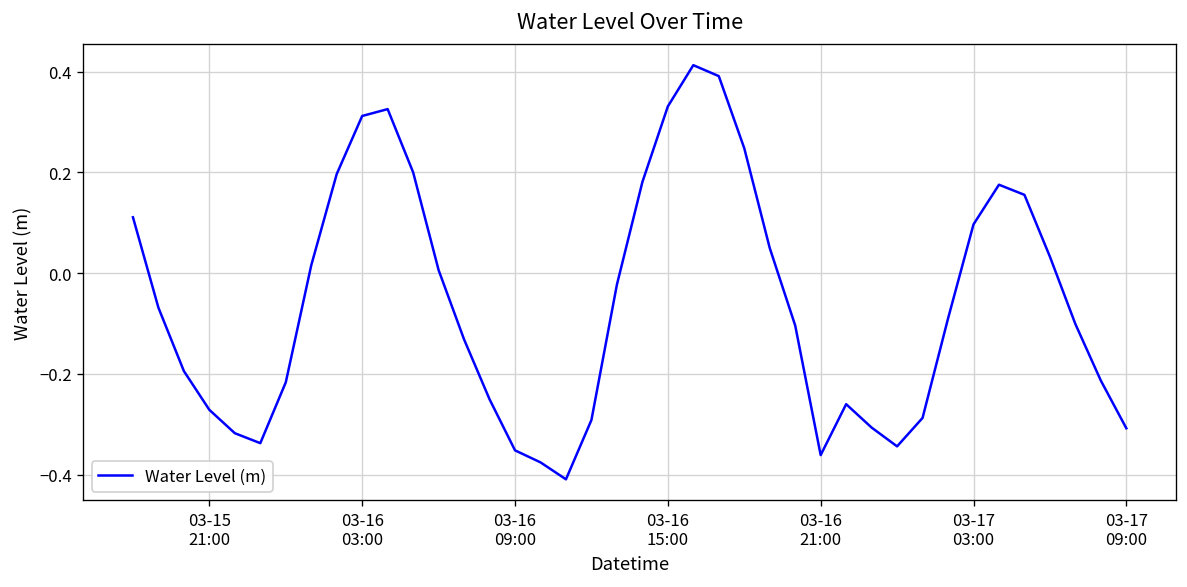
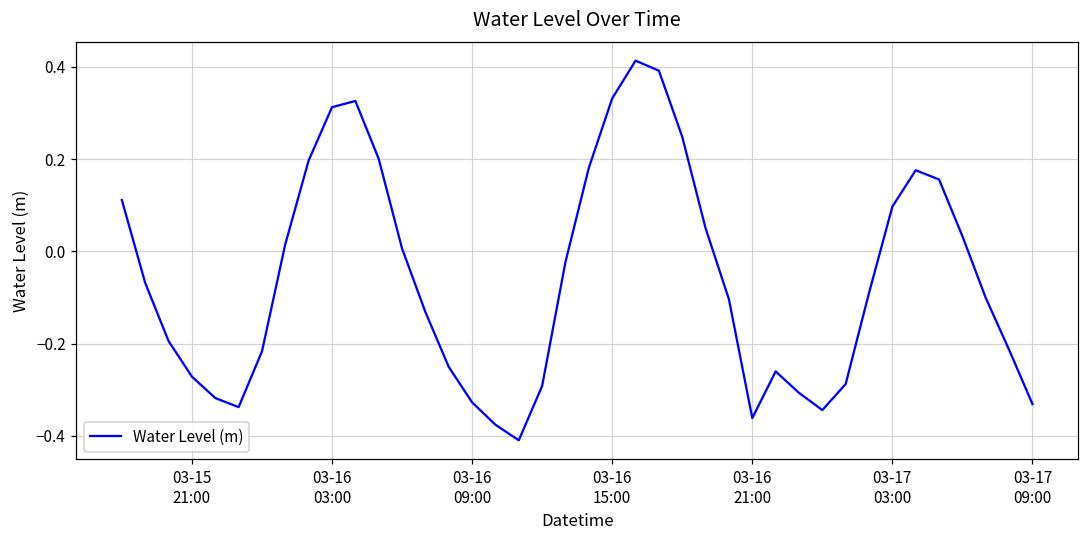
  {
    "03-15 21:00": -0.27,
    "03-16 03:00": 0.31,
-   "03-16 09:00": -0.35,
+   "03-16 09:00": -0.33,
    "03-16 15:00": 0.33,
    "03-16 21:00": -0.36,
    "03-17 03:00": 0.10,
-   "03-17 09:00": -0.31
+   "03-17 09:00": -0.33
  }
